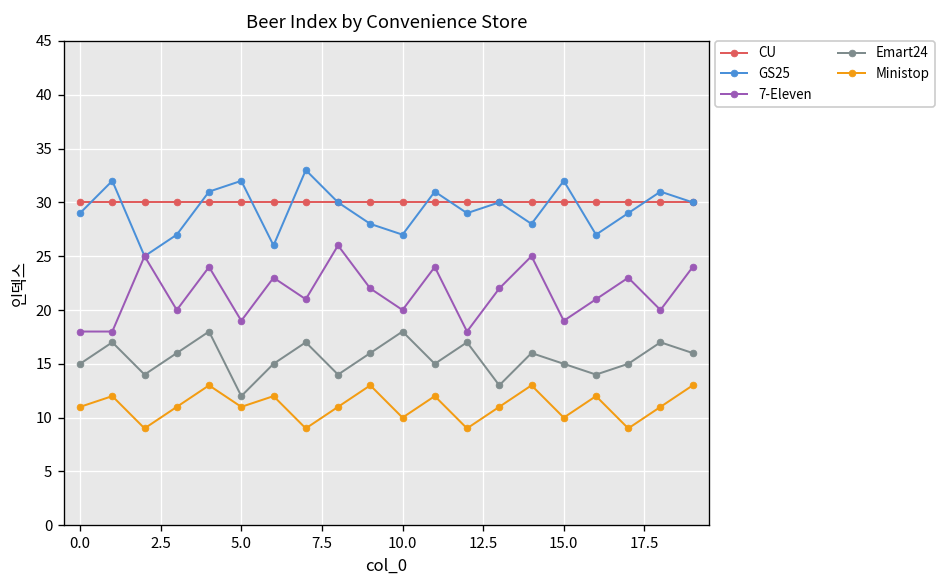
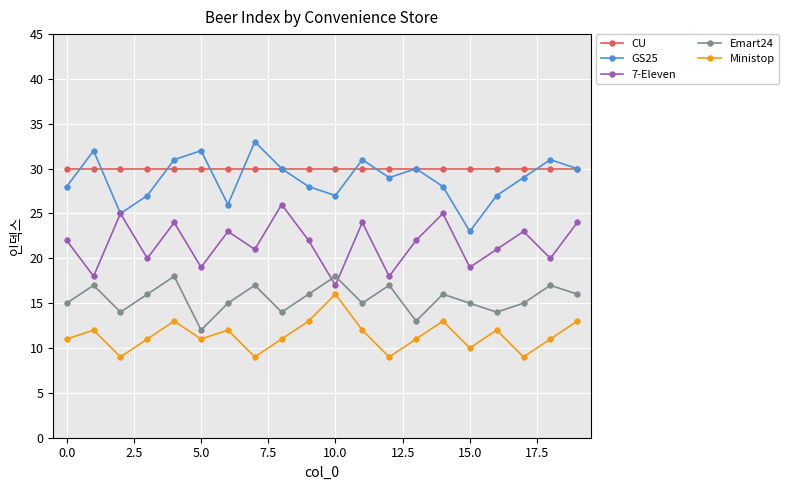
  {
    "CU": {
      "0.0": 30,
      "5.0": 30,
      "10.0": 30,
      "15.0": 30
    },
    "GS25": {
-     "0.0": 29,
+     "0.0": 28,
      "5.0": 32,
      "10.0": 27,
-     "15.0": 32
+     "15.0": 23
    },
    "7-Eleven": {
-     "0.0": 18,
+     "0.0": 22,
      "5.0": 19,
-     "10.0": 20,
+     "10.0": 17,
      "15.0": 19
    },
    "Emart24": {
      "0.0": 15,
      "5.0": 12,
      "10.0": 18,
      "15.0": 15
    },
    "Ministop": {
      "0.0": 11,
      "5.0": 11,
-     "10.0": 10,
+     "10.0": 16,
      "15.0": 10
    }
  }
